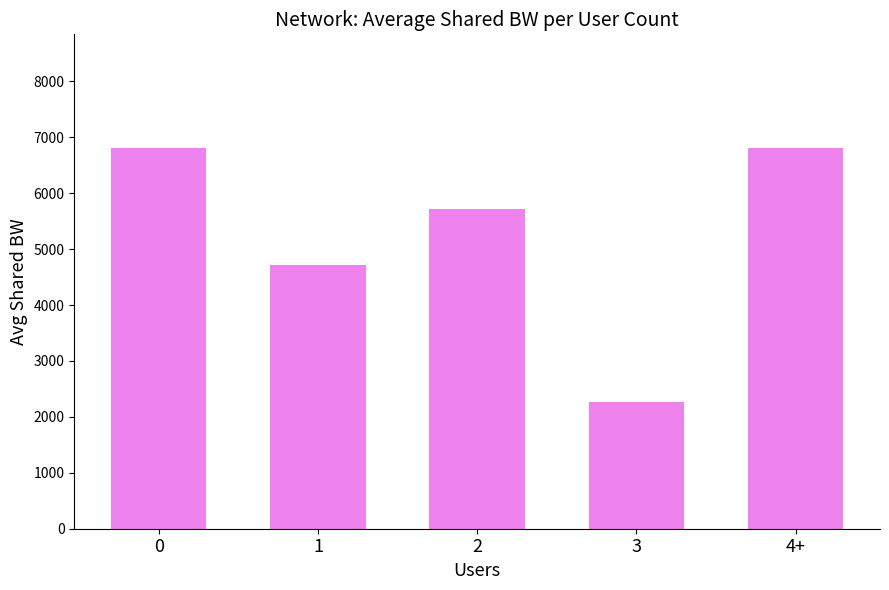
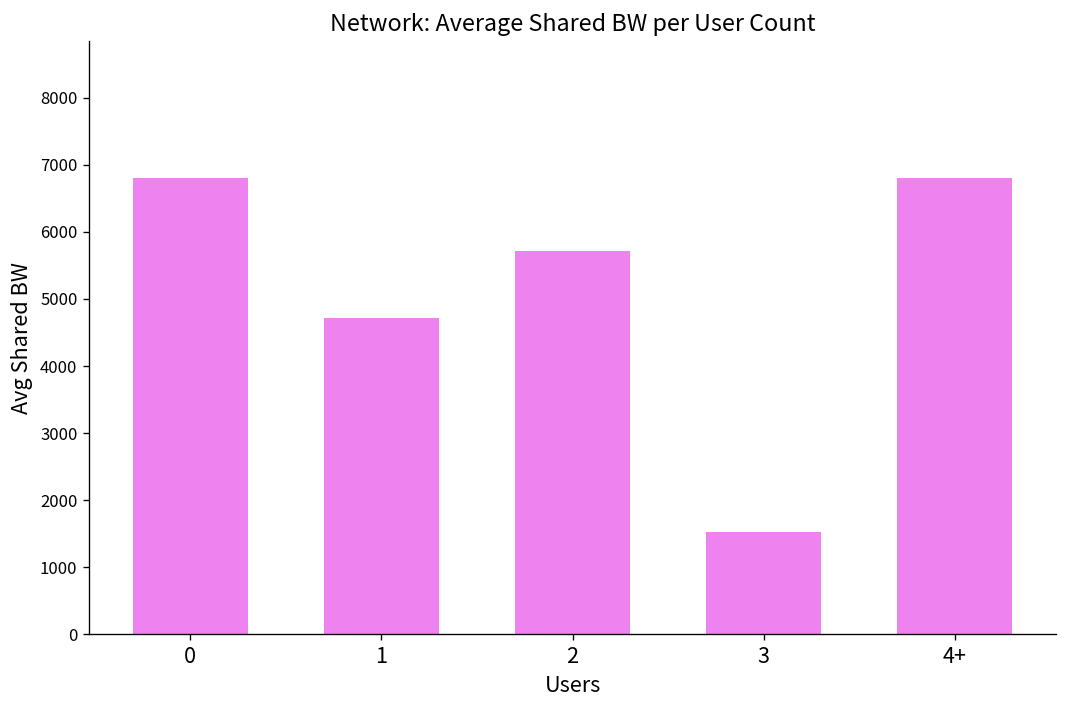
  {
    "0": 6800,
    "1": 4700,
    "2": 5700,
-   "3": 2300,
+   "3": 1500,
    "4+": 6800
  }
